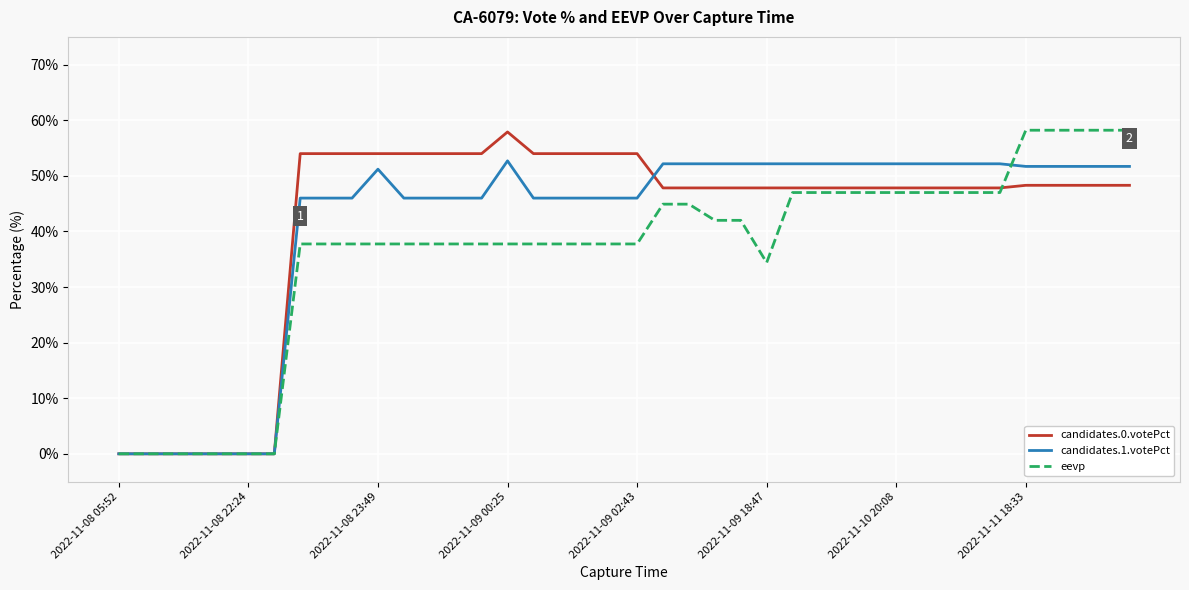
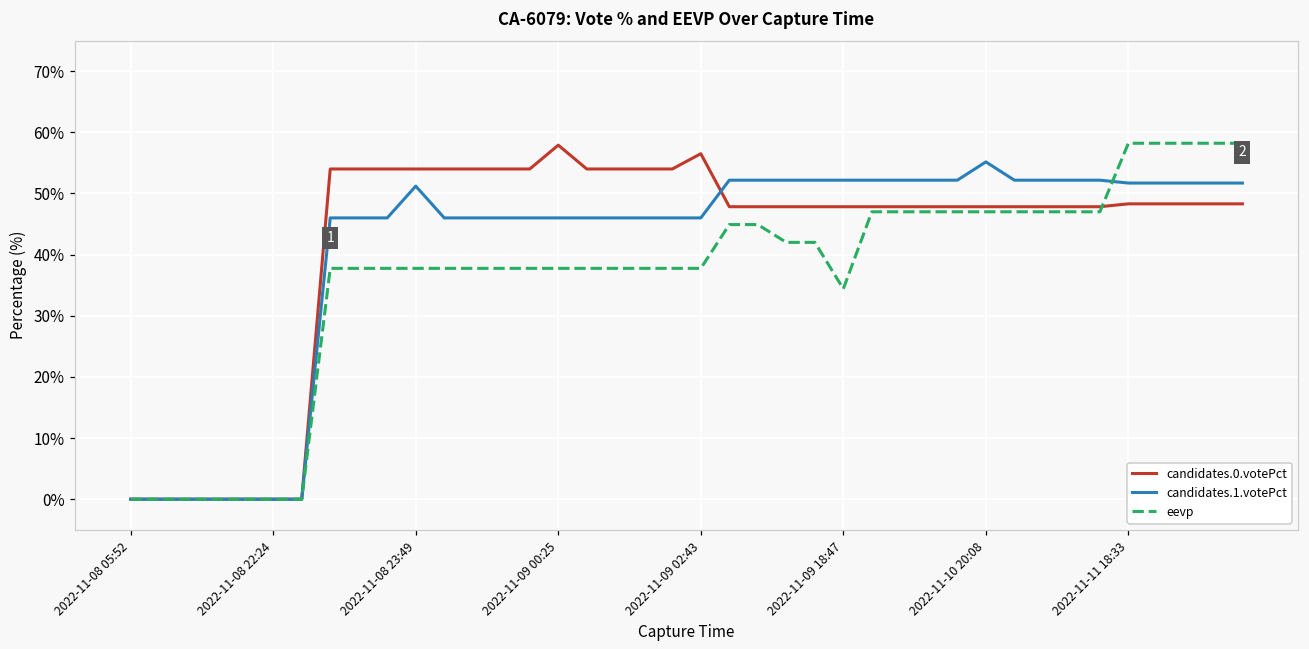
  {
    "candidates.0.votePct": {
      "2022-11-08 23:49": "54%",
      "2022-11-09 00:25": "58%",
-     "2022-11-09 02:43": "54%",
+     "2022-11-09 02:43": "57%",
      "2022-11-09 18:47": "48%",
      "2022-11-10 20:08": "48%",
      "2022-11-11 18:33": "48%"
    },
    "candidates.1.votePct": {
      "2022-11-08 23:49": "51%",
-     "2022-11-09 00:25": "53%",
+     "2022-11-09 00:25": "46%",
      "2022-11-09 02:43": "46%",
      "2022-11-09 18:47": "52%",
-     "2022-11-10 20:08": "52%",
+     "2022-11-10 20:08": "55%",
      "2022-11-11 18:33": "52%"
    },
    "eevp": {
      "2022-11-08 23:49": "38%",
      "2022-11-09 00:25": "38%",
      "2022-11-09 02:43": "38%",
      "2022-11-09 18:47": "34%",
      "2022-11-10 20:08": "47%",
      "2022-11-11 18:33": "58%"
    }
  }
